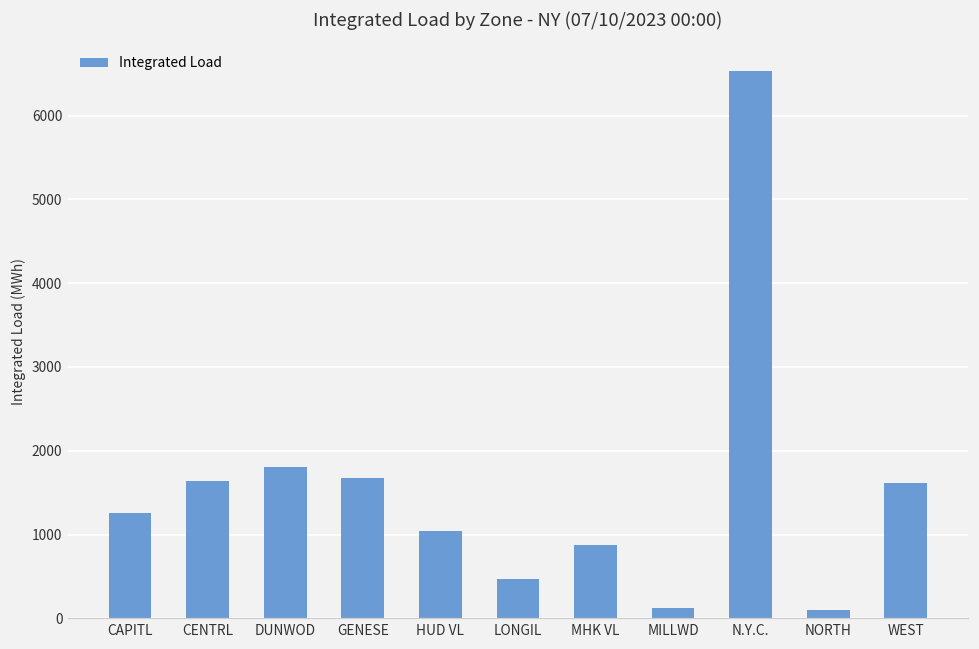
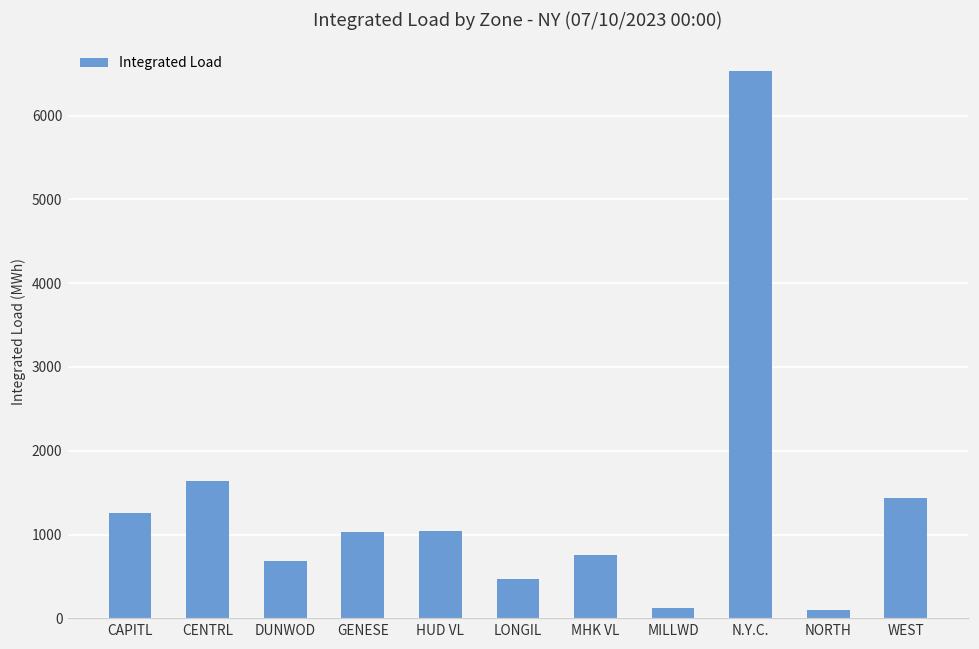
  {
    "CAPITL": 1300,
    "CENTRL": 1600,
-   "DUNWOD": 1800,
-   "GENESE": 1700,
+   "DUNWOD": 700,
+   "GENESE": 1000,
    "HUD VL": 1000,
    "LONGIL": 500,
-   "MHK VL": 900,
+   "MHK VL": 800,
    "MILLWD": 100,
    "N.Y.C.": 6500,
    "NORTH": 100,
-   "WEST": 1600
+   "WEST": 1400
  }
